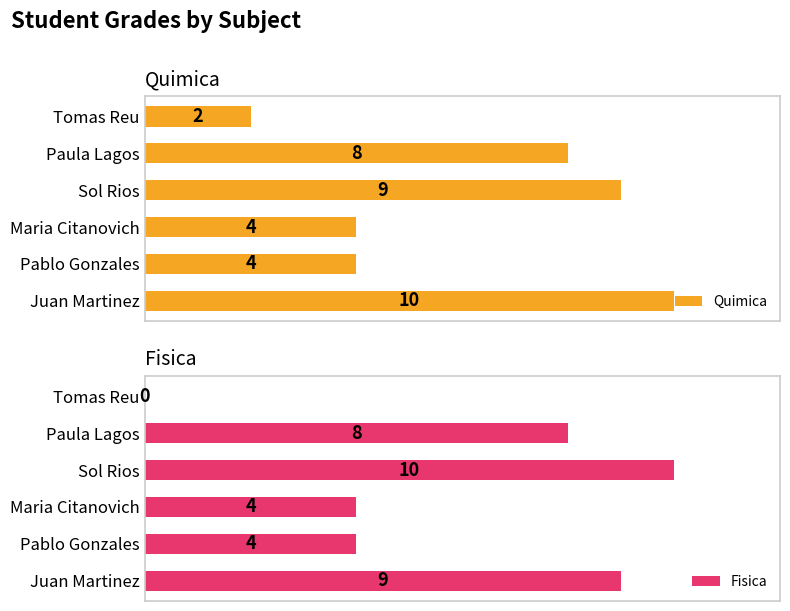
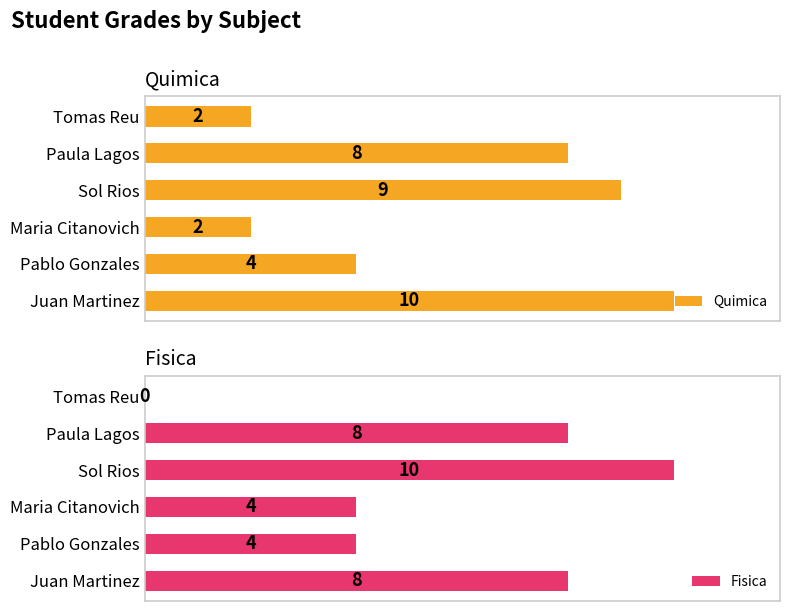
  {
    "Quimica": {
      "Tomas Reu": 2,
      "Paula Lagos": 8,
      "Sol Rios": 9,
-     "Maria Citanovich": 4,
+     "Maria Citanovich": 2,
      "Pablo Gonzales": 4,
      "Juan Martinez": 10
    },
    "Fisica": {
      "Tomas Reu": 0,
      "Paula Lagos": 8,
      "Sol Rios": 10,
      "Maria Citanovich": 4,
      "Pablo Gonzales": 4,
-     "Juan Martinez": 9
+     "Juan Martinez": 8
    }
  }
